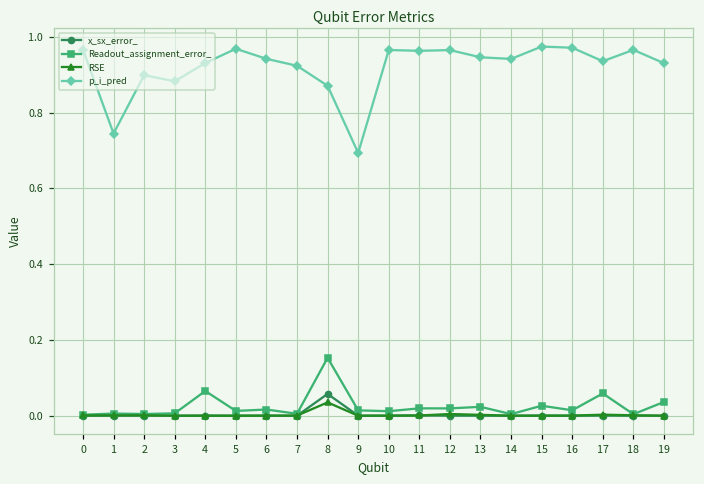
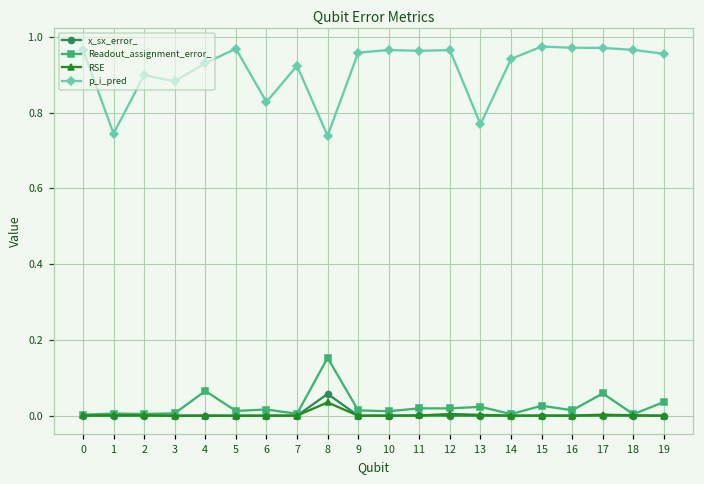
  {
    "p_i_pred": {
      "1": 0.74,
      "5": 0.97,
-     "6": 0.94,
+     "6": 0.83,
      "7": 0.92,
-     "8": 0.87,
-     "9": 0.69,
+     "8": 0.74,
+     "9": 0.96,
      "10": 0.96,
      "11": 0.96,
      "12": 0.96,
-     "13": 0.95,
+     "13": 0.77,
      "14": 0.94,
      "15": 0.97,
      "16": 0.97,
-     "17": 0.94,
+     "17": 0.97,
      "18": 0.97,
-     "19": 0.93
+     "19": 0.95
    }
  }
